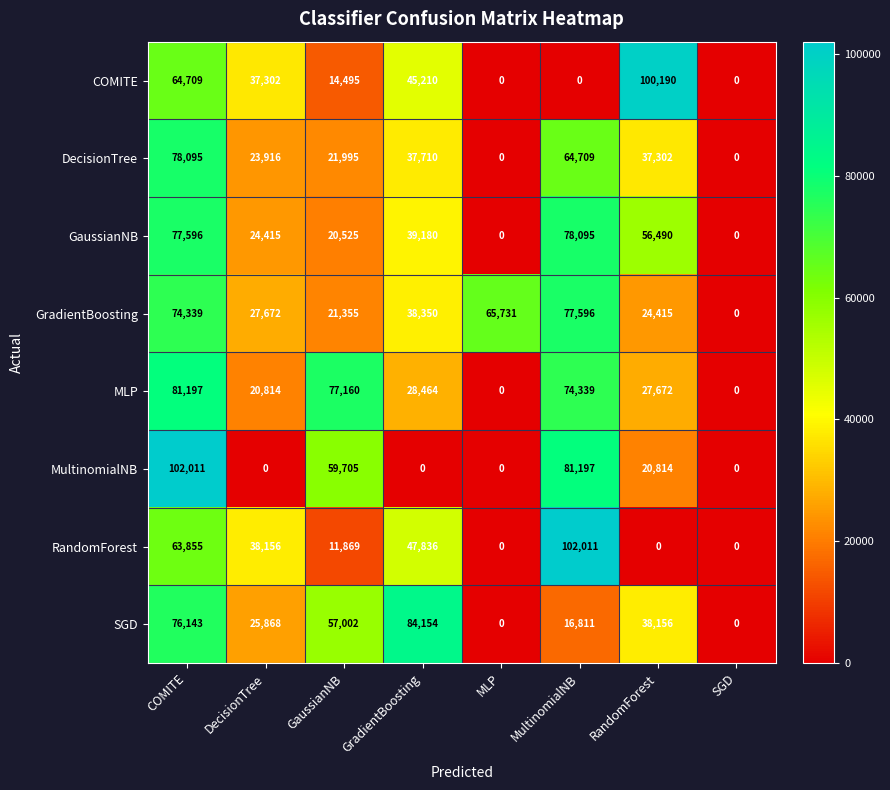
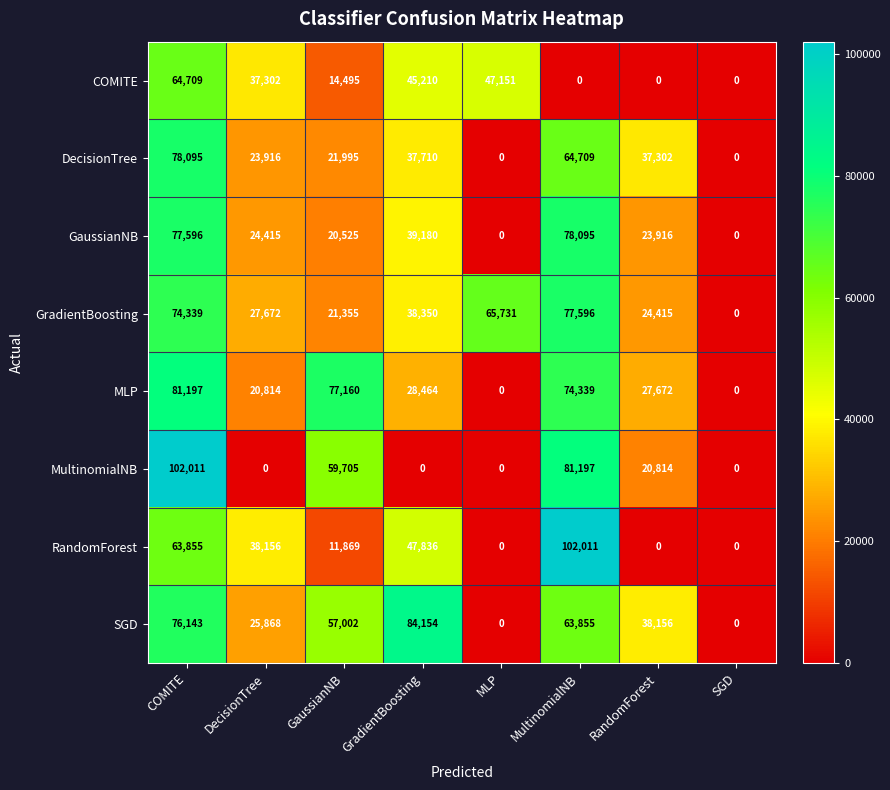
  {
    "COMITE": {
      "COMITE": "64,709",
      "DecisionTree": "37,302",
      "GaussianNB": "14,495",
      "GradientBoosting": "45,210",
-     "MLP": "0",
+     "MLP": "47,151",
      "MultinomialNB": "0",
-     "RandomForest": "100,190",
+     "RandomForest": "0",
      "SGD": "0"
    },
    "DecisionTree": {
      "COMITE": "78,095",
      "DecisionTree": "23,916",
      "GaussianNB": "21,995",
      "GradientBoosting": "37,710",
      "MLP": "0",
      "MultinomialNB": "64,709",
      "RandomForest": "37,302",
      "SGD": "0"
    },
    "GaussianNB": {
      "COMITE": "77,596",
      "DecisionTree": "24,415",
      "GaussianNB": "20,525",
      "GradientBoosting": "39,180",
      "MLP": "0",
      "MultinomialNB": "78,095",
-     "RandomForest": "56,490",
+     "RandomForest": "23,916",
      "SGD": "0"
    },
    "GradientBoosting": {
      "COMITE": "74,339",
      "DecisionTree": "27,672",
      "GaussianNB": "21,355",
      "GradientBoosting": "38,350",
      "MLP": "65,731",
      "MultinomialNB": "77,596",
      "RandomForest": "24,415",
      "SGD": "0"
    },
    "MLP": {
      "COMITE": "81,197",
      "DecisionTree": "20,814",
      "GaussianNB": "77,160",
      "GradientBoosting": "28,464",
      "MLP": "0",
      "MultinomialNB": "74,339",
      "RandomForest": "27,672",
      "SGD": "0"
    },
    "MultinomialNB": {
      "COMITE": "102,011",
      "DecisionTree": "0",
      "GaussianNB": "59,705",
      "GradientBoosting": "0",
      "MLP": "0",
      "MultinomialNB": "81,197",
      "RandomForest": "20,814",
      "SGD": "0"
    },
    "RandomForest": {
      "COMITE": "63,855",
      "DecisionTree": "38,156",
      "GaussianNB": "11,869",
      "GradientBoosting": "47,836",
      "MLP": "0",
      "MultinomialNB": "102,011",
      "RandomForest": "0",
      "SGD": "0"
    },
    "SGD": {
      "COMITE": "76,143",
      "DecisionTree": "25,868",
      "GaussianNB": "57,002",
      "GradientBoosting": "84,154",
      "MLP": "0",
-     "MultinomialNB": "16,811",
+     "MultinomialNB": "63,855",
      "RandomForest": "38,156",
      "SGD": "0"
    }
  }
